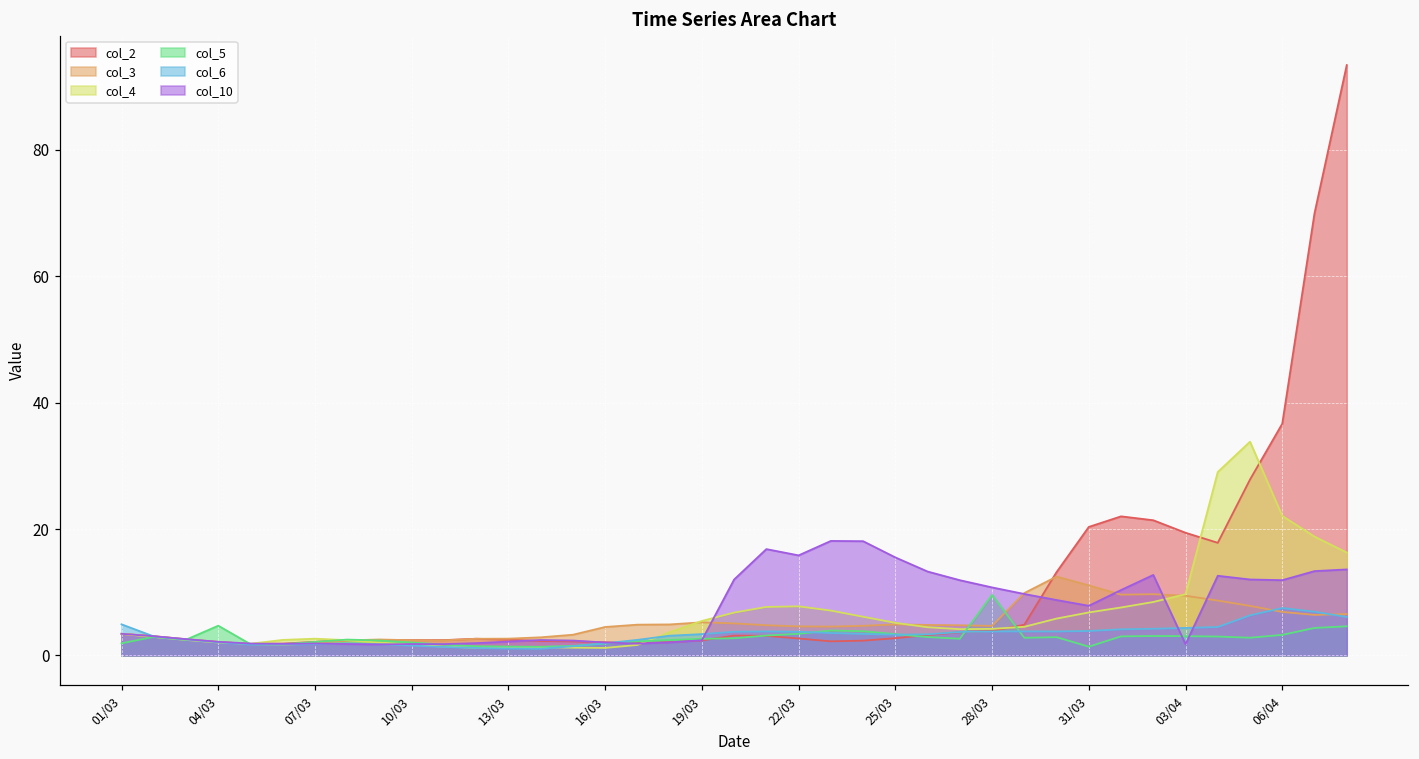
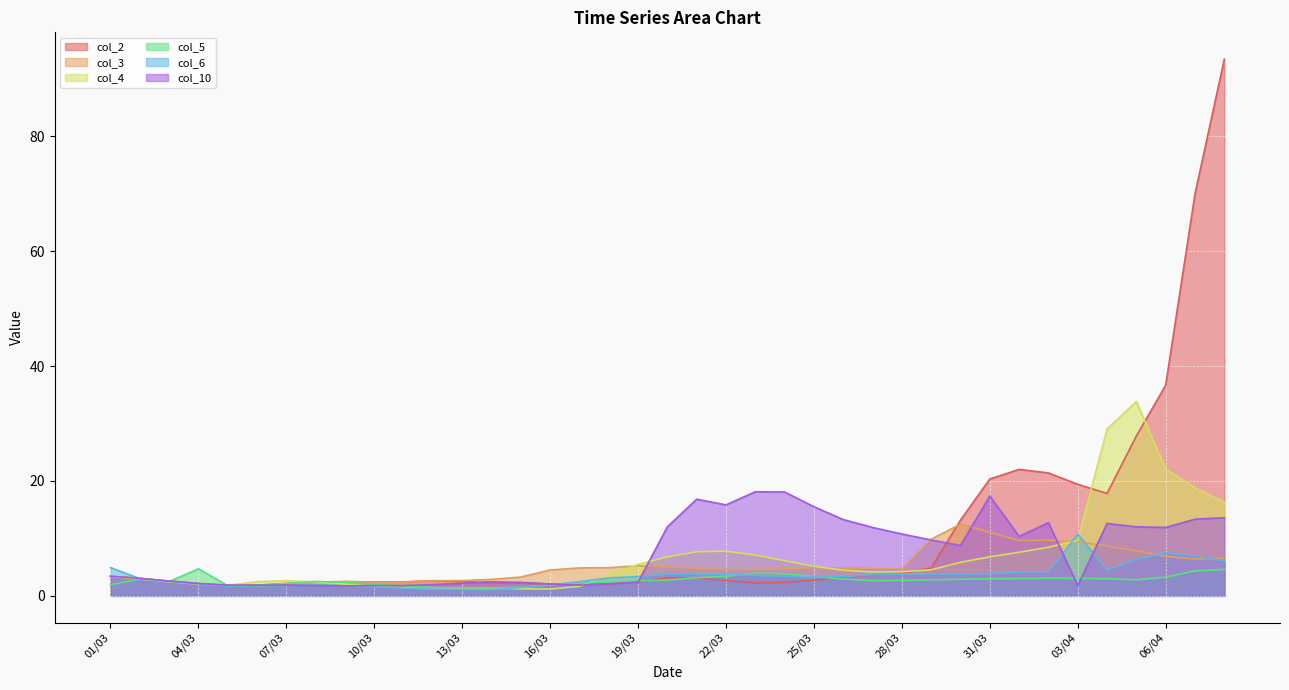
  {
    "col_5": {
      "01/03": 2,
      "04/03": 5,
-     "28/03": 10,
-     "31/03": 1,
+     "28/03": 3,
+     "31/03": 3,
      "03/04": 3,
      "06/04": 3
    },
    "col_6": {
      "01/03": 5,
      "19/03": 3,
      "31/03": 4,
-     "03/04": 4,
+     "03/04": 11,
      "06/04": 8
    },
    "col_10": {
      "22/03": 16,
      "25/03": 16,
      "28/03": 11,
-     "31/03": 8,
+     "31/03": 17,
      "03/04": 2,
      "06/04": 12
    }
  }
